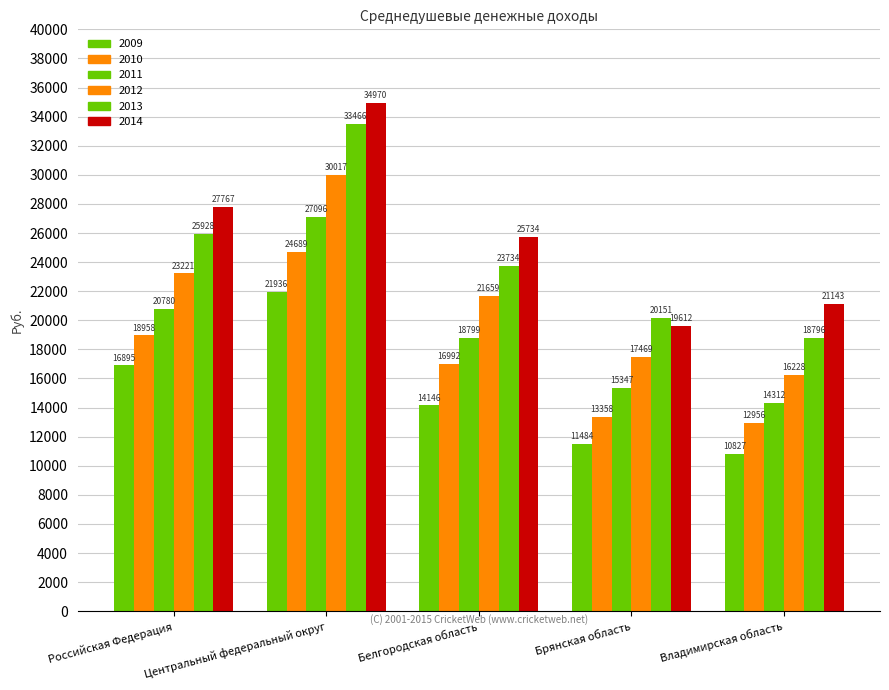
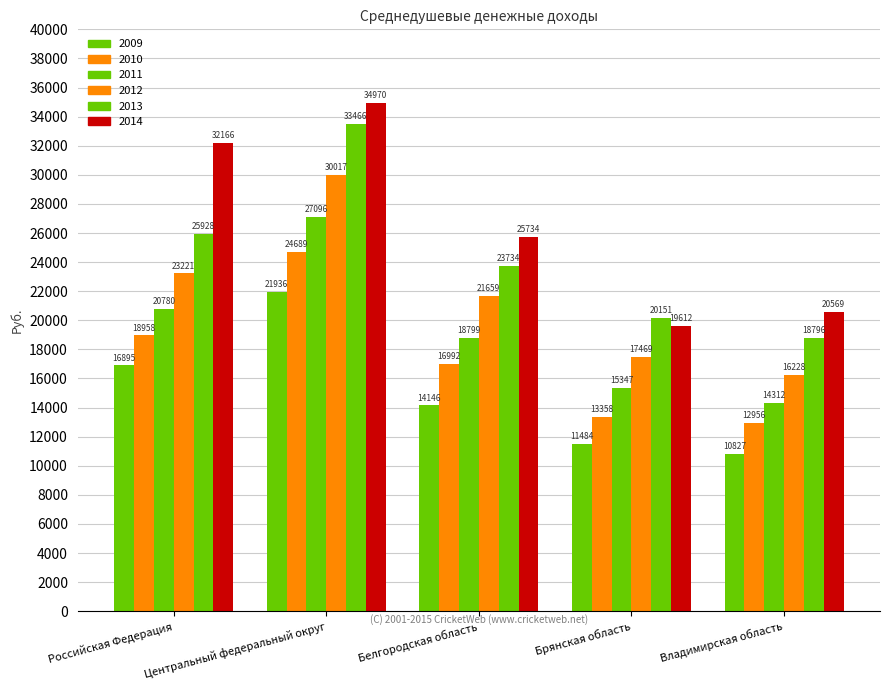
  {
    "2014": {
-     "Российская Федерация": 27767,
+     "Российская Федерация": 32166,
      "Центральный федеральный округ": 34970,
      "Брянская область": 19612,
-     "Владимирская область": 21143
+     "Владимирская область": 20569
    }
  }
